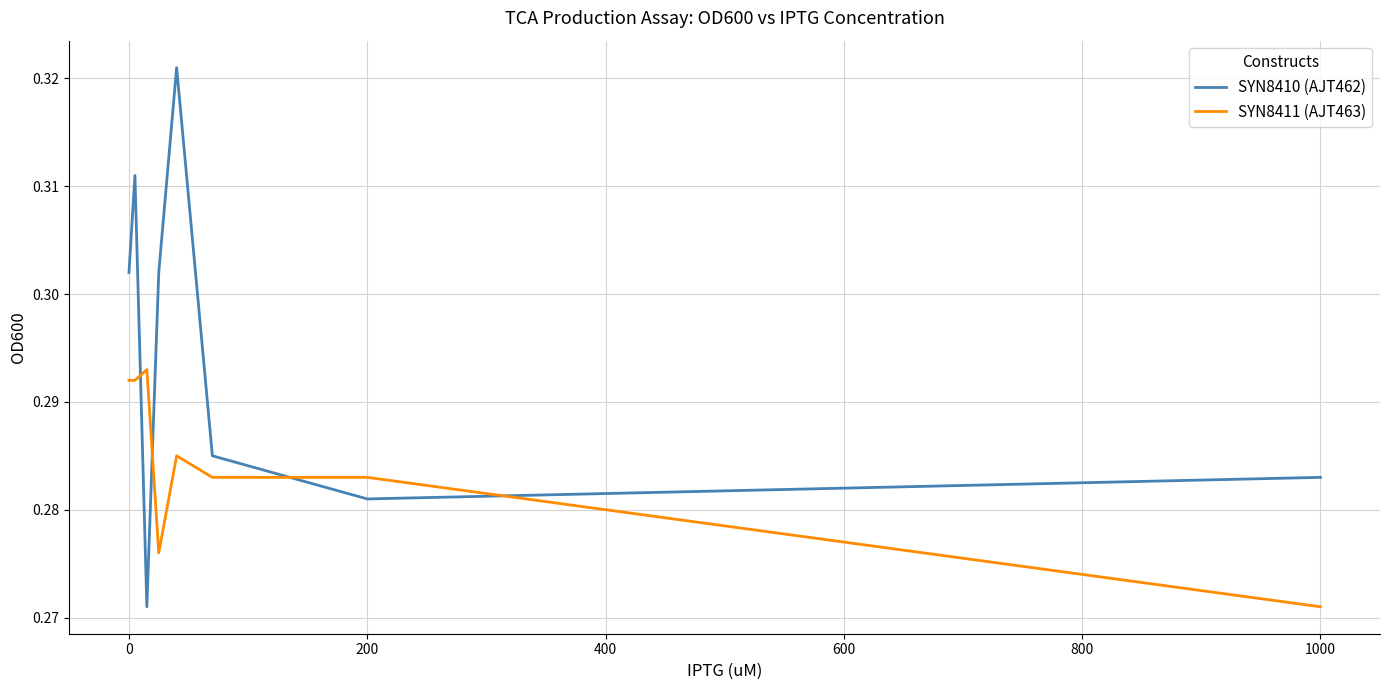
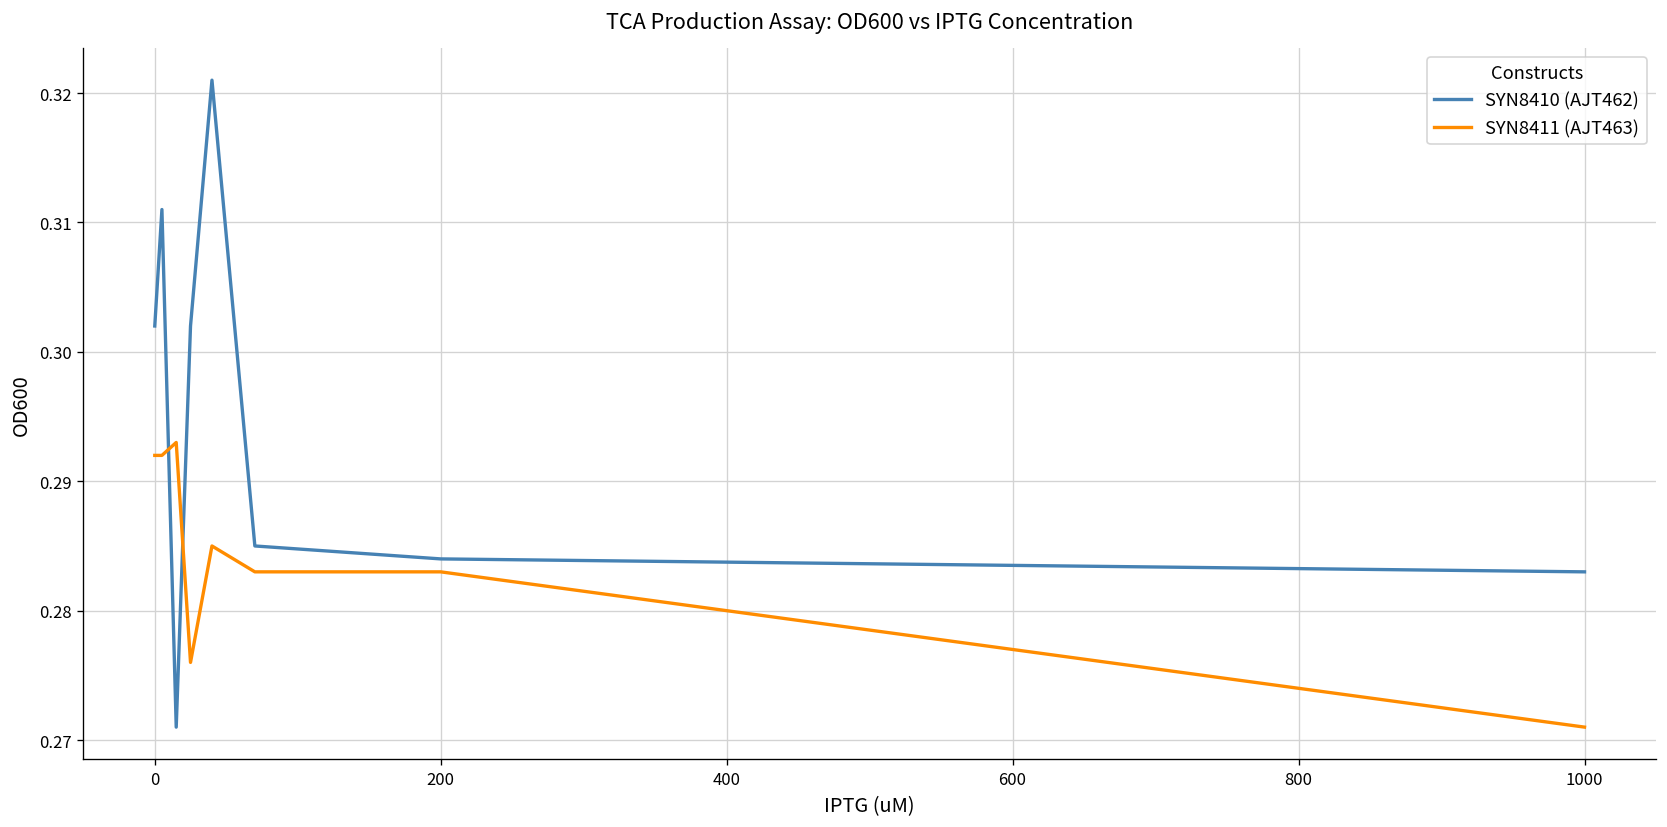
  {
    "SYN8410 (AJT462)": {
      "0": 0.302,
-     "200": 0.281,
+     "200": 0.284,
      "1000": 0.283
    },
    "SYN8411 (AJT463)": {
      "0": 0.292,
      "200": 0.283,
      "1000": 0.271
    }
  }
